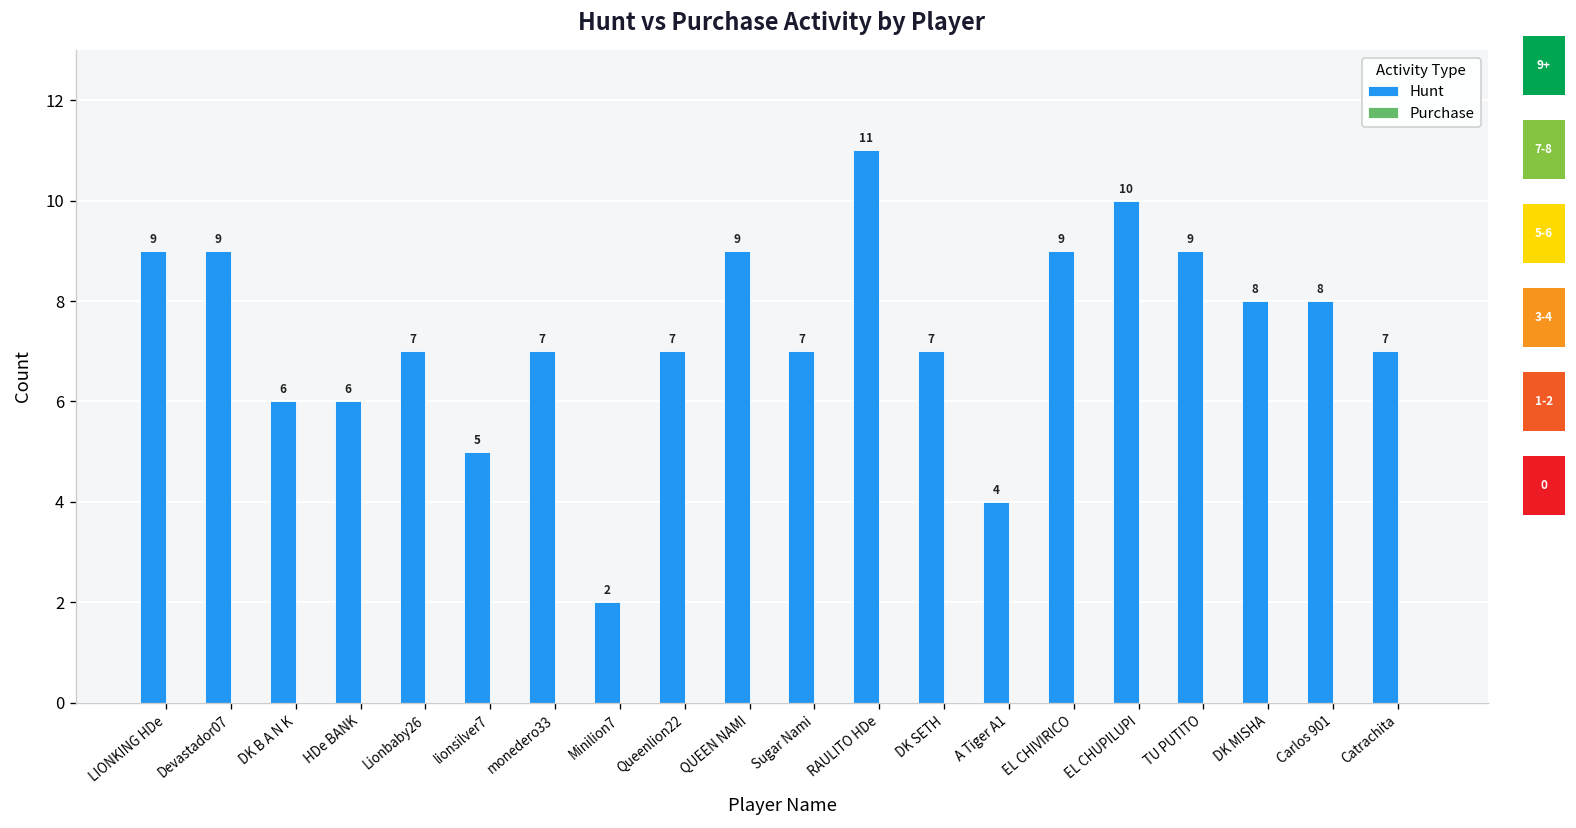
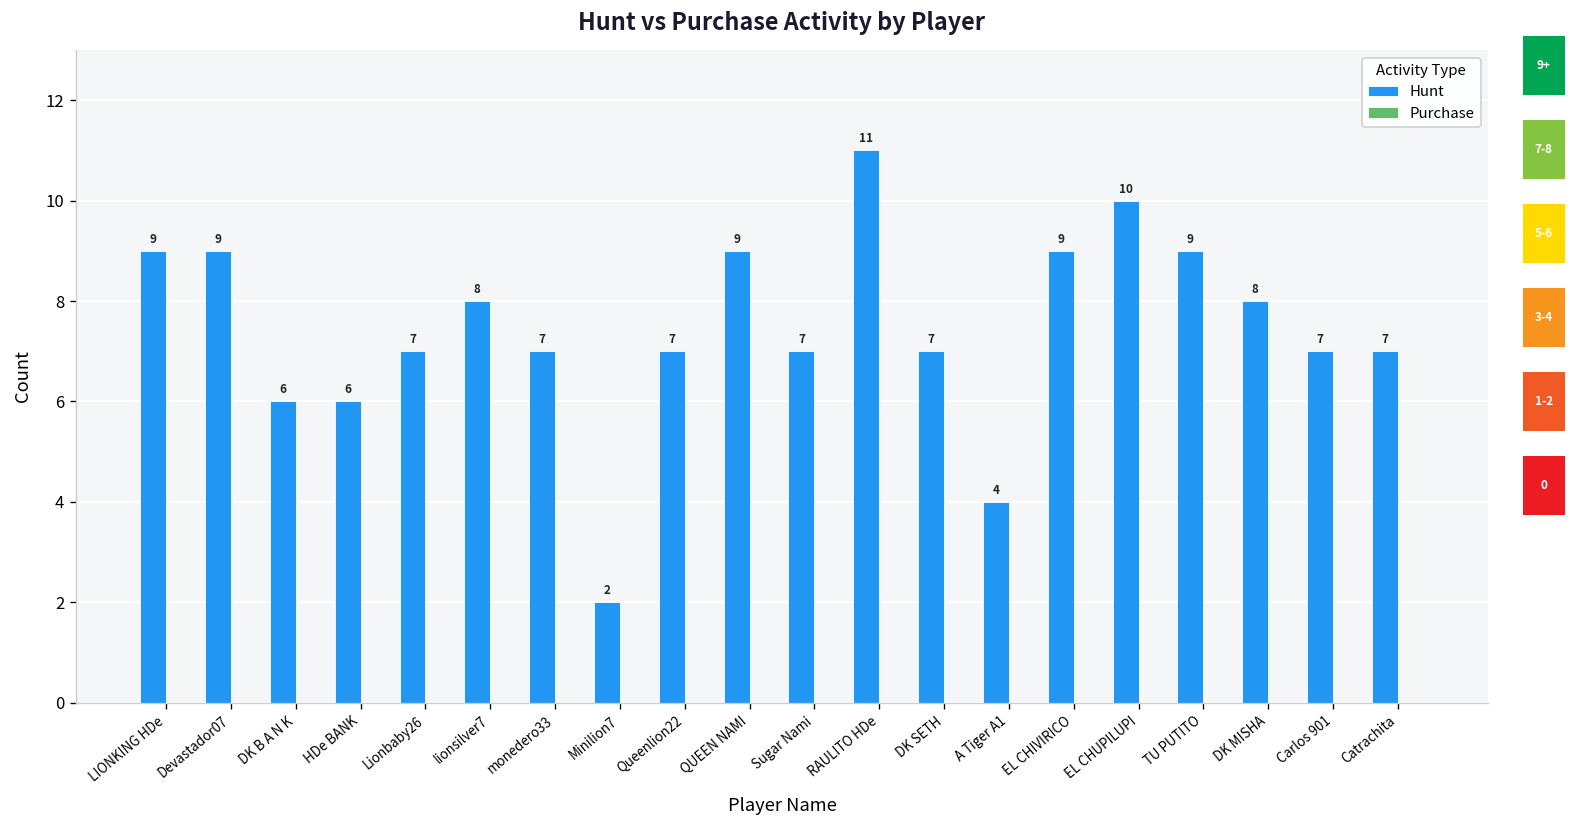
  {
    "Hunt": {
      "LIONKING HDe": 9,
      "Devastador07": 9,
      "DK B A N K": 6,
      "HDe BANK": 6,
      "Lionbaby26": 7,
-     "lionsilver7": 5,
+     "lionsilver7": 8,
      "monedero33": 7,
      "Minilion7": 2,
      "Queenlion22": 7,
      "QUEEN NAMI": 9,
      "Sugar Nami": 7,
      "RAULITO HDe": 11,
      "DK SETH": 7,
      "A Tiger A1": 4,
      "EL CHIVIRICO": 9,
      "EL CHUPILUPI": 10,
      "TU PUTITO": 9,
      "DK MISHA": 8,
-     "Carlos 901": 8,
+     "Carlos 901": 7,
      "Catrachita": 7
    },
    "Purchase": {
      "LIONKING HDe": 0.0,
      "Devastador07": 0.0,
      "DK B A N K": 0.0,
      "HDe BANK": 0.0,
      "Lionbaby26": 0.0,
      "lionsilver7": 0.0,
      "monedero33": 0.0,
      "Minilion7": 0.0,
      "Queenlion22": 0.0,
      "QUEEN NAMI": 0.0,
      "Sugar Nami": 0.0,
      "RAULITO HDe": 0.0,
      "DK SETH": 0.0,
      "A Tiger A1": 0.0,
      "EL CHIVIRICO": 0.0,
      "EL CHUPILUPI": 0.0,
      "TU PUTITO": 0.0,
      "DK MISHA": 0.0,
      "Carlos 901": 0.0,
      "Catrachita": 0.0
    }
  }
